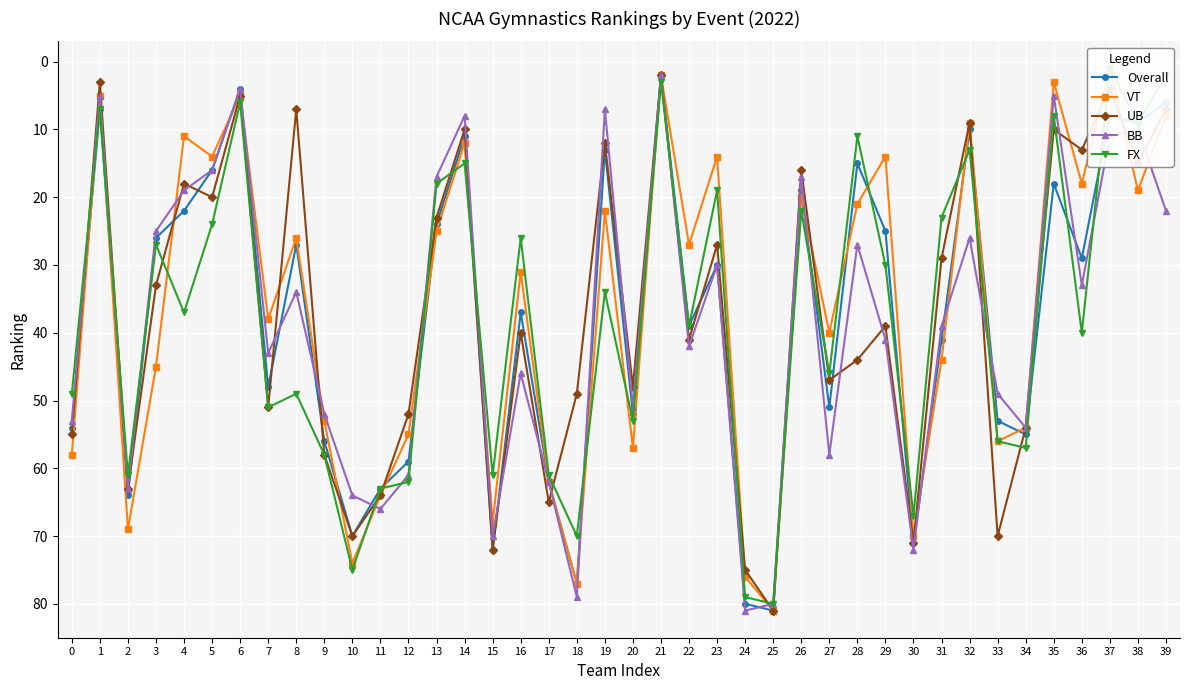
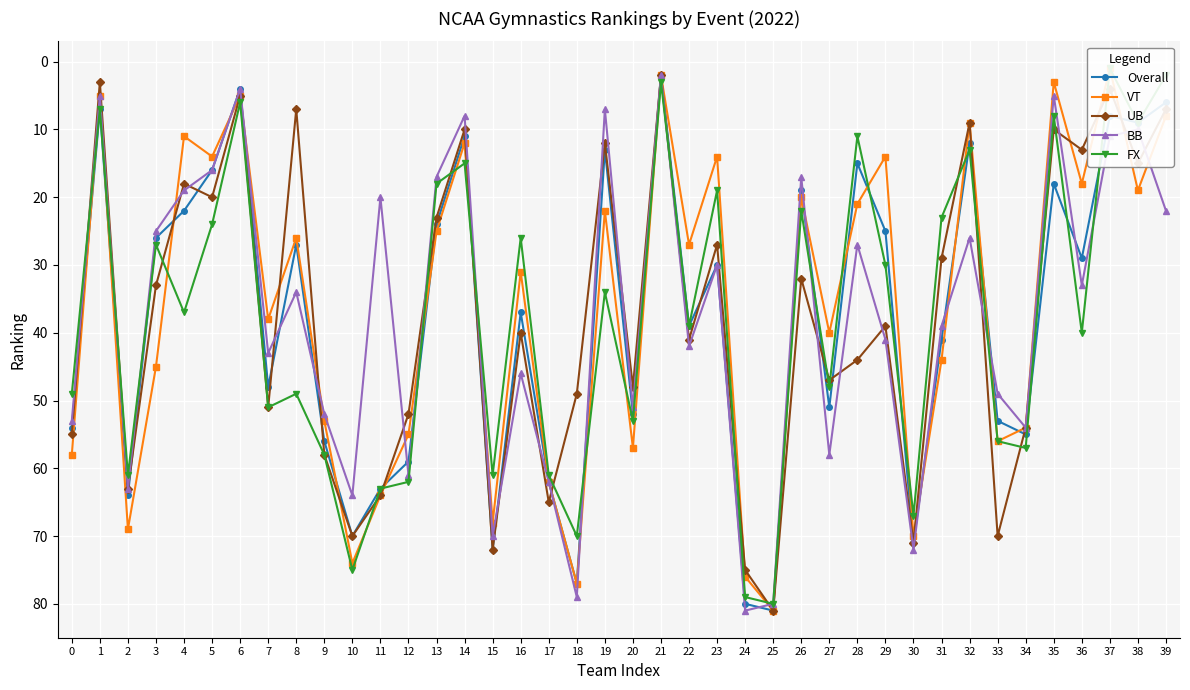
  {
    "Overall": {
      "0": 54,
      "2": 64,
      "3": 26,
      "4": 22,
      "7": 48,
      "8": 27,
      "9": 56,
      "12": 59,
      "13": 24,
      "14": 11,
      "16": 37,
      "19": 13,
      "20": 52,
      "24": 80,
      "26": 19,
      "27": 51,
      "28": 15,
      "29": 25,
      "31": 41,
-     "32": 10,
+     "32": 12,
      "33": 53,
      "34": 55,
      "35": 18,
      "36": 29
    },
    "VT": {
      "0": 58,
      "2": 69,
      "3": 45,
      "4": 11,
      "5": 14,
      "7": 38,
      "8": 26,
      "9": 53,
      "10": 74,
      "12": 55,
      "13": 25,
      "14": 12,
      "15": 68,
      "16": 31,
      "19": 22,
      "20": 57,
      "22": 27,
      "23": 14,
      "24": 76,
      "26": 20,
      "27": 40,
      "28": 21,
      "29": 14,
      "30": 70,
      "31": 44,
      "35": 3,
      "36": 18,
      "38": 19
    },
    "UB": {
      "0": 55,
      "1": 3,
      "3": 33,
      "4": 18,
      "5": 20,
      "8": 7,
      "12": 52,
      "13": 23,
      "14": 10,
      "16": 40,
      "17": 65,
      "18": 49,
      "19": 12,
      "20": 48,
      "22": 41,
      "23": 27,
      "24": 75,
-     "26": 16,
+     "26": 32,
      "27": 47,
      "28": 44,
      "29": 39,
      "31": 29,
      "33": 70,
      "35": 10,
      "36": 13
    },
    "BB": {
      "0": 53,
      "3": 25,
      "4": 19,
      "7": 43,
      "8": 34,
      "9": 52,
      "10": 64,
-     "11": 66,
+     "11": 20,
      "12": 61,
      "13": 17,
      "14": 8,
      "15": 70,
      "16": 46,
      "18": 79,
      "19": 7,
      "20": 51,
      "22": 42,
      "24": 81,
      "26": 17,
      "27": 58,
      "28": 27,
      "29": 41,
      "30": 72,
      "31": 39,
      "32": 26,
      "33": 49,
      "35": 5,
      "36": 33,
      "39": 22
    },
    "FX": {
      "0": 49,
      "2": 61,
      "3": 27,
      "4": 37,
      "5": 24,
      "6": 6,
      "8": 49,
      "10": 75,
      "12": 62,
      "13": 18,
      "14": 15,
      "15": 61,
      "16": 26,
      "17": 61,
      "18": 70,
      "19": 34,
      "20": 53,
      "21": 3,
      "23": 19,
      "24": 79,
      "26": 22,
-     "27": 46,
+     "27": 48,
      "28": 11,
      "29": 30,
      "30": 67,
      "31": 23,
      "32": 13,
      "34": 57,
      "35": 8,
      "36": 40
    }
  }
